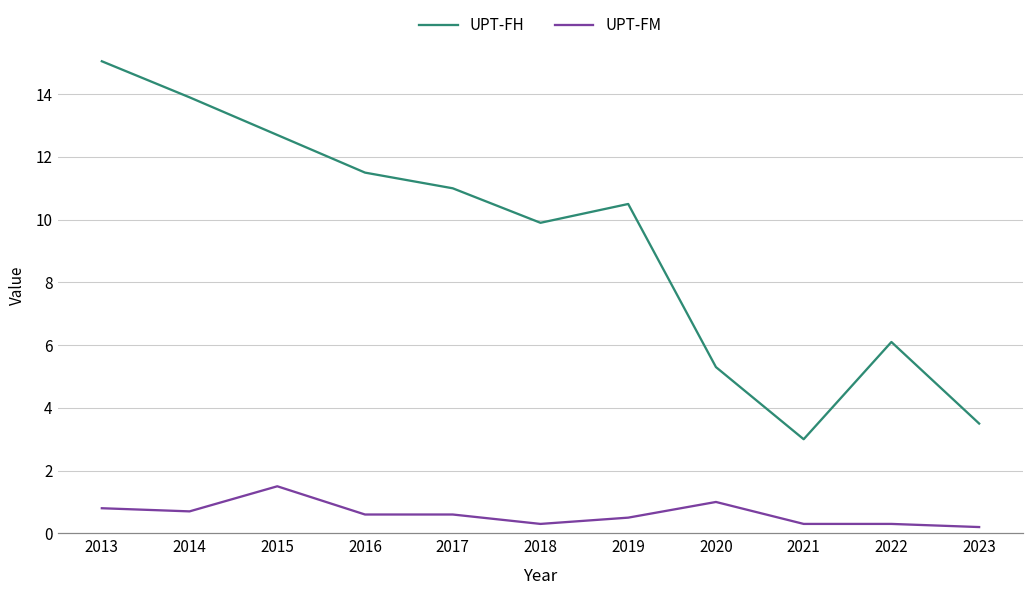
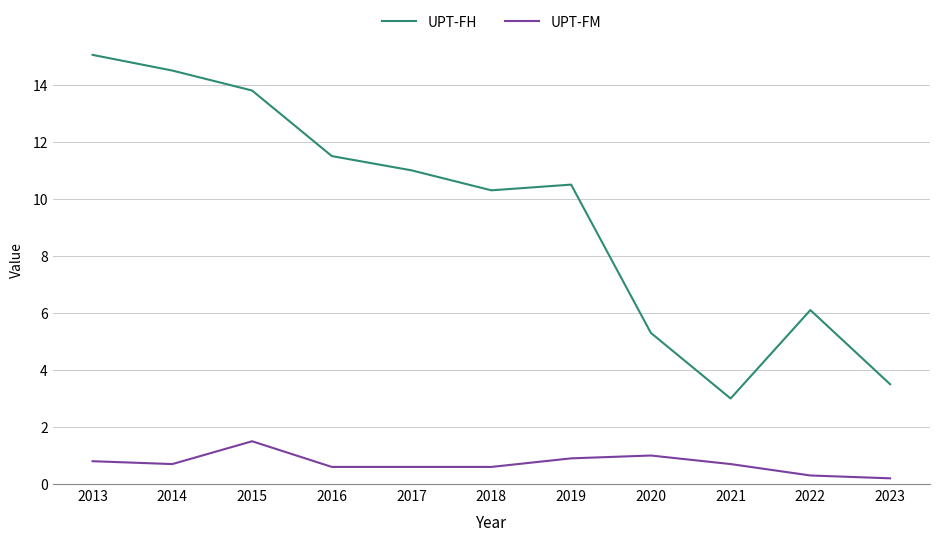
  {
    "UPT-FH": {
      "2013": 15.1,
-     "2014": 13.9,
-     "2015": 12.7,
+     "2014": 14.5,
+     "2015": 13.8,
      "2016": 11.5,
      "2017": 11.0,
-     "2018": 9.9,
+     "2018": 10.3,
      "2019": 10.5,
      "2020": 5.3,
      "2021": 3.0,
      "2022": 6.1,
      "2023": 3.5
    },
    "UPT-FM": {
      "2013": 0.8,
      "2014": 0.7,
      "2015": 1.5,
      "2016": 0.6,
      "2017": 0.6,
-     "2018": 0.3,
-     "2019": 0.5,
+     "2018": 0.6,
+     "2019": 0.9,
      "2020": 1.0,
-     "2021": 0.3,
+     "2021": 0.7,
      "2022": 0.3,
      "2023": 0.2
    }
  }
